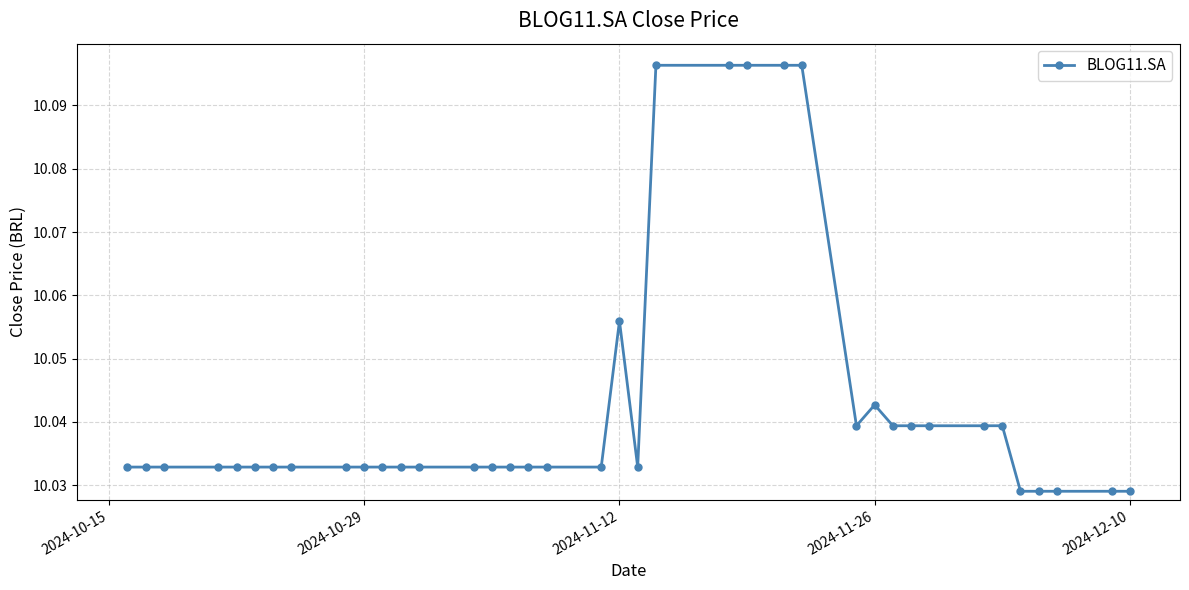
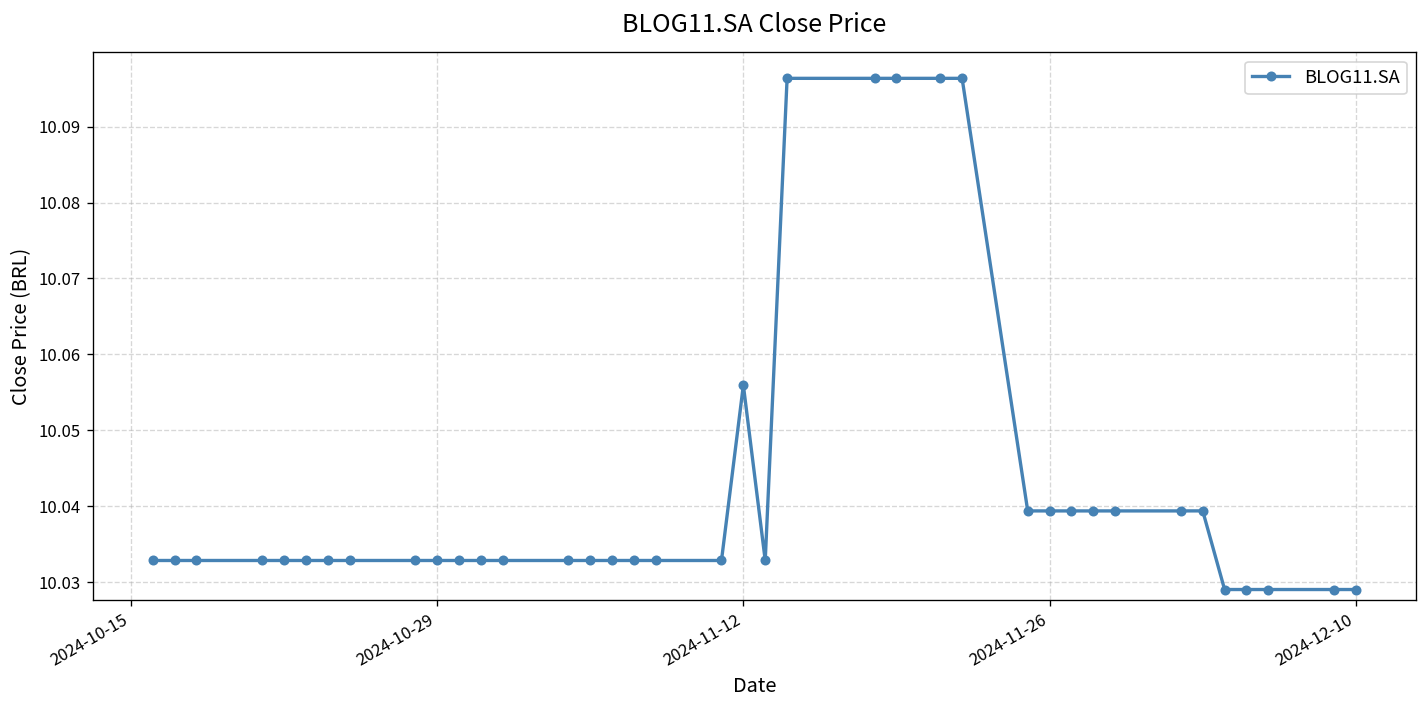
  {
    "2024-10-29": 10.033,
    "2024-11-12": 10.056,
-   "2024-11-26": 10.043,
+   "2024-11-26": 10.039,
    "2024-12-10": 10.029
  }
